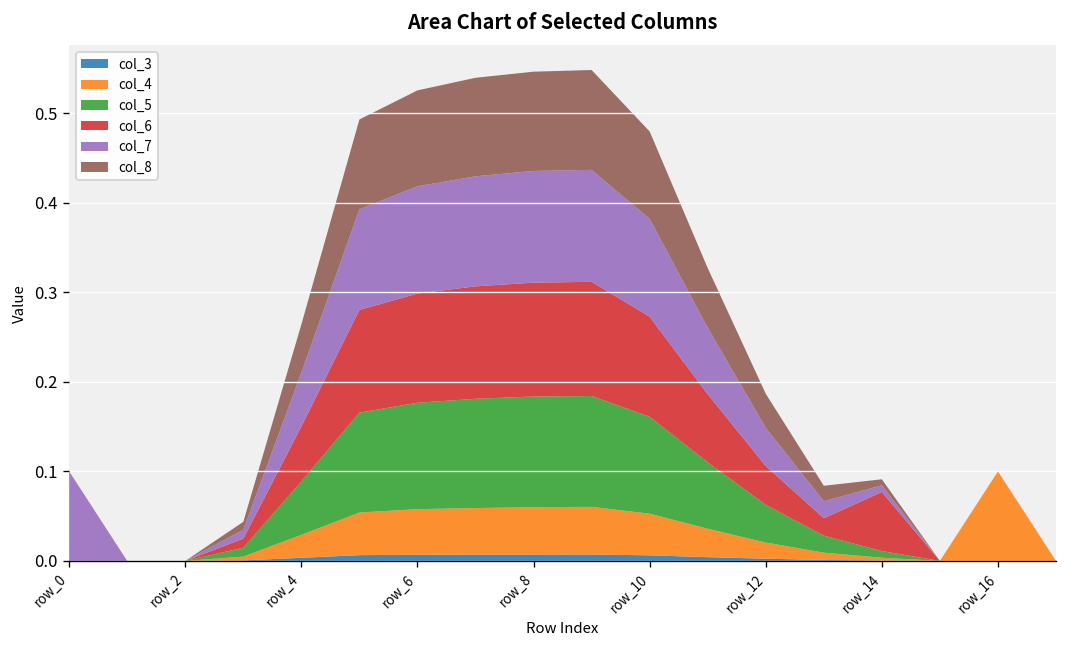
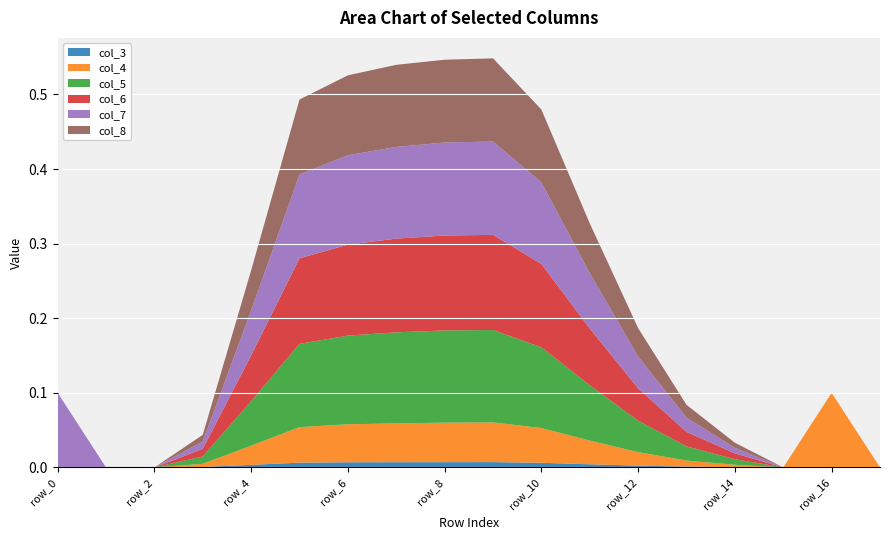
  {
    "col_3": {
      "row_4": 0.00,
      "row_6": 0.01,
      "row_8": 0.01,
      "row_10": 0.01,
      "row_16": 0.00
    },
    "col_4": {
      "row_4": 0.03,
      "row_6": 0.05,
      "row_8": 0.05,
      "row_10": 0.05,
      "row_12": 0.02
    },
    "col_5": {
      "row_4": 0.06,
      "row_6": 0.12,
      "row_8": 0.12,
      "row_10": 0.11,
      "row_12": 0.04,
      "row_14": 0.01
    },
    "col_6": {
      "row_4": 0.06,
      "row_6": 0.12,
      "row_8": 0.13,
      "row_10": 0.11,
      "row_12": 0.04,
-     "row_14": 0.07
+     "row_14": 0.01
    },
    "col_7": {
      "row_4": 0.06,
      "row_6": 0.12,
      "row_8": 0.12,
      "row_10": 0.11,
      "row_12": 0.04,
      "row_14": 0.01
    },
    "col_8": {
      "row_4": 0.05,
      "row_6": 0.11,
      "row_8": 0.11,
      "row_10": 0.10,
      "row_12": 0.04,
      "row_14": 0.01
    }
  }
